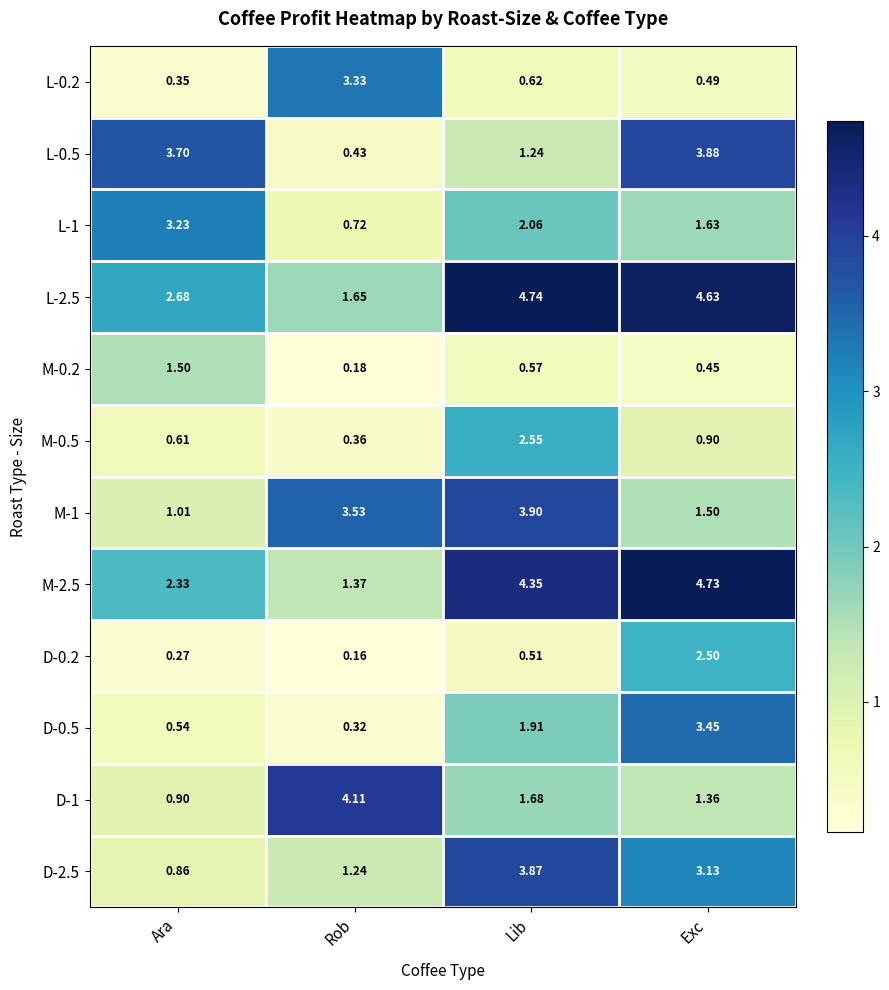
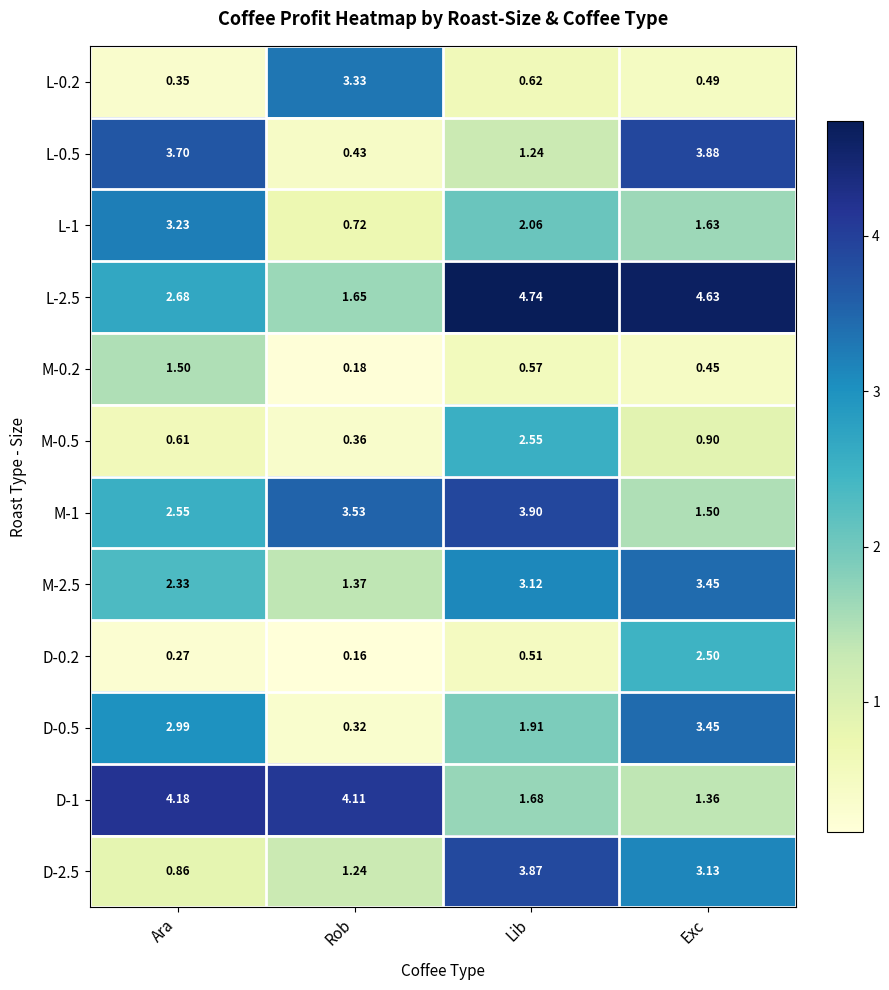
  {
    "L-0.2": {
      "Ara": 0.35,
      "Rob": 3.33,
      "Lib": 0.62,
      "Exc": 0.49
    },
    "L-0.5": {
      "Ara": 3.70,
      "Rob": 0.43,
      "Lib": 1.24,
      "Exc": 3.88
    },
    "L-1": {
      "Ara": 3.23,
      "Rob": 0.72,
      "Lib": 2.06,
      "Exc": 1.63
    },
    "L-2.5": {
      "Ara": 2.68,
      "Rob": 1.65,
      "Lib": 4.74,
      "Exc": 4.63
    },
    "M-0.2": {
      "Ara": 1.50,
      "Rob": 0.18,
      "Lib": 0.57,
      "Exc": 0.45
    },
    "M-0.5": {
      "Ara": 0.61,
      "Rob": 0.36,
      "Lib": 2.55,
      "Exc": 0.90
    },
    "M-1": {
-     "Ara": 1.01,
+     "Ara": 2.55,
      "Rob": 3.53,
      "Lib": 3.90,
      "Exc": 1.50
    },
    "M-2.5": {
      "Ara": 2.33,
      "Rob": 1.37,
-     "Lib": 4.35,
-     "Exc": 4.73
+     "Lib": 3.12,
+     "Exc": 3.45
    },
    "D-0.2": {
      "Ara": 0.27,
      "Rob": 0.16,
      "Lib": 0.51,
      "Exc": 2.50
    },
    "D-0.5": {
-     "Ara": 0.54,
+     "Ara": 2.99,
      "Rob": 0.32,
      "Lib": 1.91,
      "Exc": 3.45
    },
    "D-1": {
-     "Ara": 0.90,
+     "Ara": 4.18,
      "Rob": 4.11,
      "Lib": 1.68,
      "Exc": 1.36
    },
    "D-2.5": {
      "Ara": 0.86,
      "Rob": 1.24,
      "Lib": 3.87,
      "Exc": 3.13
    }
  }
